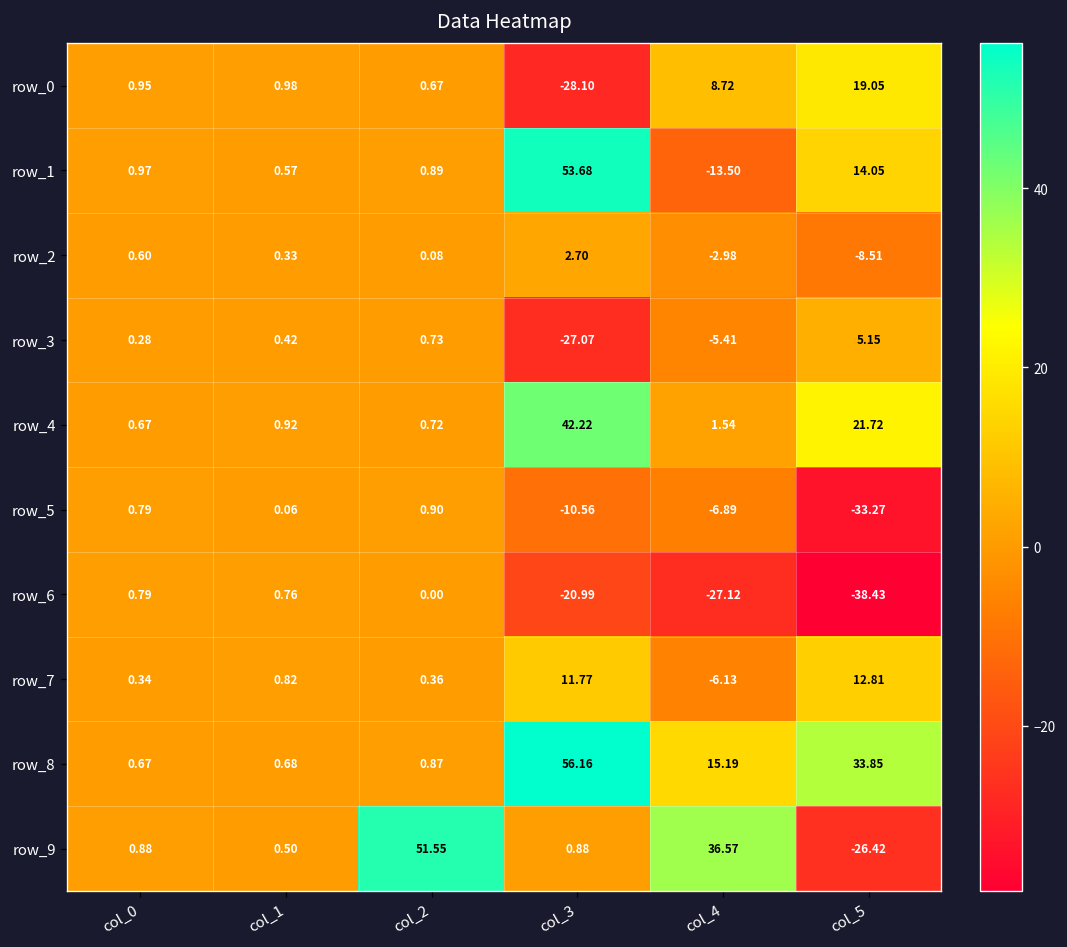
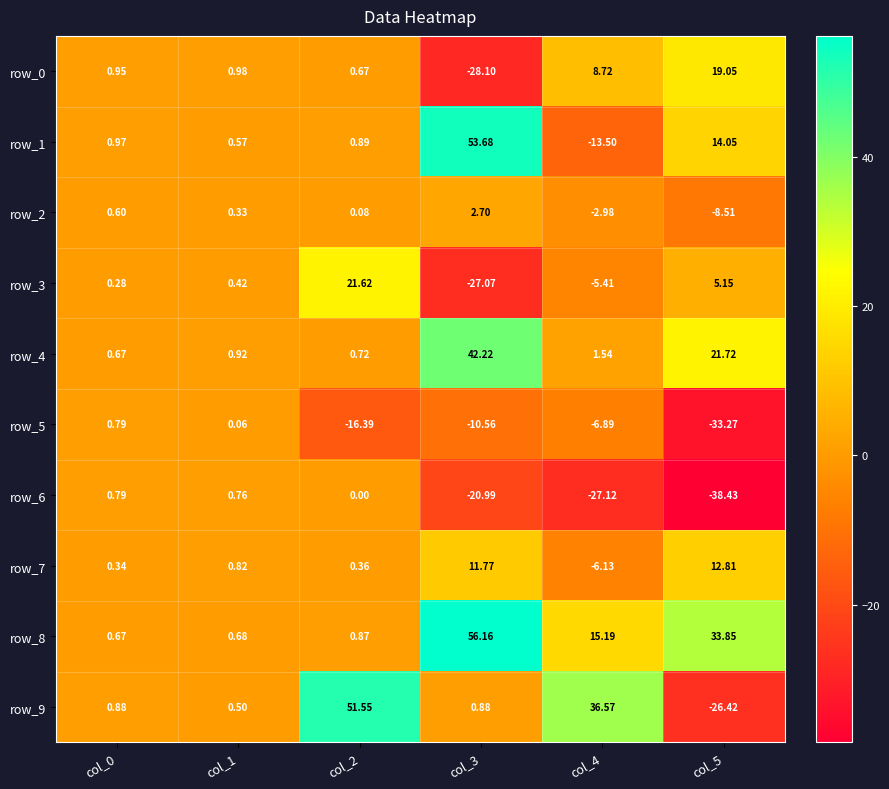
  {
    "row_0": {
      "col_0": 0.95,
      "col_1": 0.98,
      "col_2": 0.67,
      "col_3": -28.10,
      "col_4": 8.72,
      "col_5": 19.05
    },
    "row_1": {
      "col_0": 0.97,
      "col_1": 0.57,
      "col_2": 0.89,
      "col_3": 53.68,
      "col_4": -13.50,
      "col_5": 14.05
    },
    "row_2": {
      "col_0": 0.60,
      "col_1": 0.33,
      "col_2": 0.08,
      "col_3": 2.70,
      "col_4": -2.98,
      "col_5": -8.51
    },
    "row_3": {
      "col_0": 0.28,
      "col_1": 0.42,
-     "col_2": 0.73,
+     "col_2": 21.62,
      "col_3": -27.07,
      "col_4": -5.41,
      "col_5": 5.15
    },
    "row_4": {
      "col_0": 0.67,
      "col_1": 0.92,
      "col_2": 0.72,
      "col_3": 42.22,
      "col_4": 1.54,
      "col_5": 21.72
    },
    "row_5": {
      "col_0": 0.79,
      "col_1": 0.06,
-     "col_2": 0.90,
+     "col_2": -16.39,
      "col_3": -10.56,
      "col_4": -6.89,
      "col_5": -33.27
    },
    "row_6": {
      "col_0": 0.79,
      "col_1": 0.76,
      "col_2": 0.00,
      "col_3": -20.99,
      "col_4": -27.12,
      "col_5": -38.43
    },
    "row_7": {
      "col_0": 0.34,
      "col_1": 0.82,
      "col_2": 0.36,
      "col_3": 11.77,
      "col_4": -6.13,
      "col_5": 12.81
    },
    "row_8": {
      "col_0": 0.67,
      "col_1": 0.68,
      "col_2": 0.87,
      "col_3": 56.16,
      "col_4": 15.19,
      "col_5": 33.85
    },
    "row_9": {
      "col_0": 0.88,
      "col_1": 0.50,
      "col_2": 51.55,
      "col_3": 0.88,
      "col_4": 36.57,
      "col_5": -26.42
    }
  }
